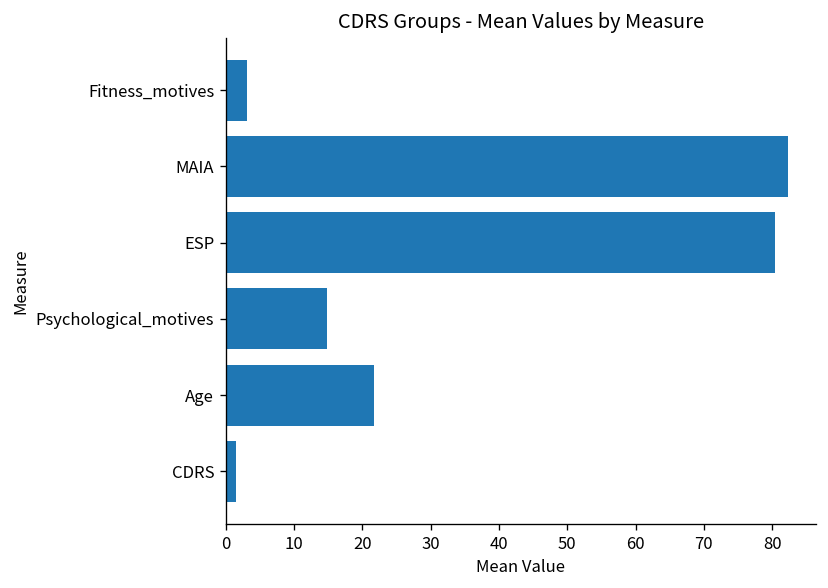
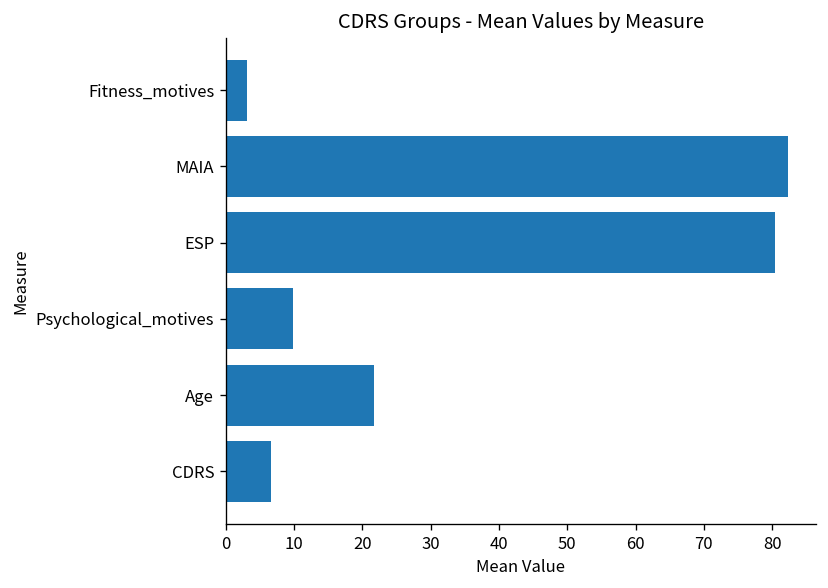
  {
    "Fitness_motives": 3,
    "MAIA": 82,
    "ESP": 80,
-   "Psychological_motives": 15,
+   "Psychological_motives": 10,
    "Age": 22,
-   "CDRS": 2
+   "CDRS": 7
  }
